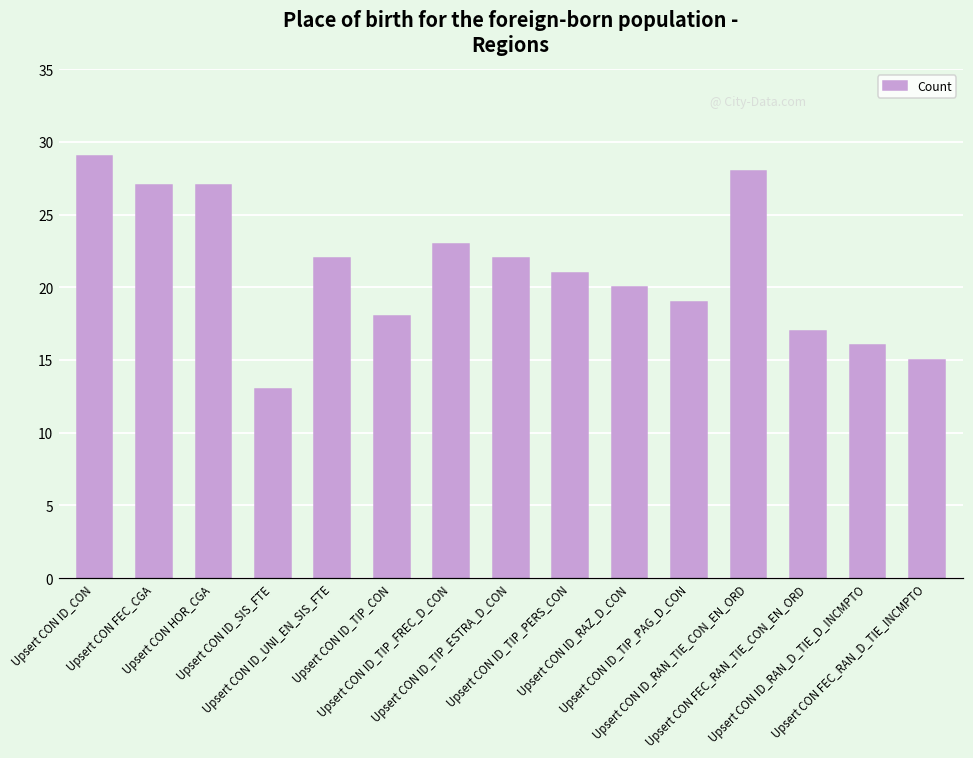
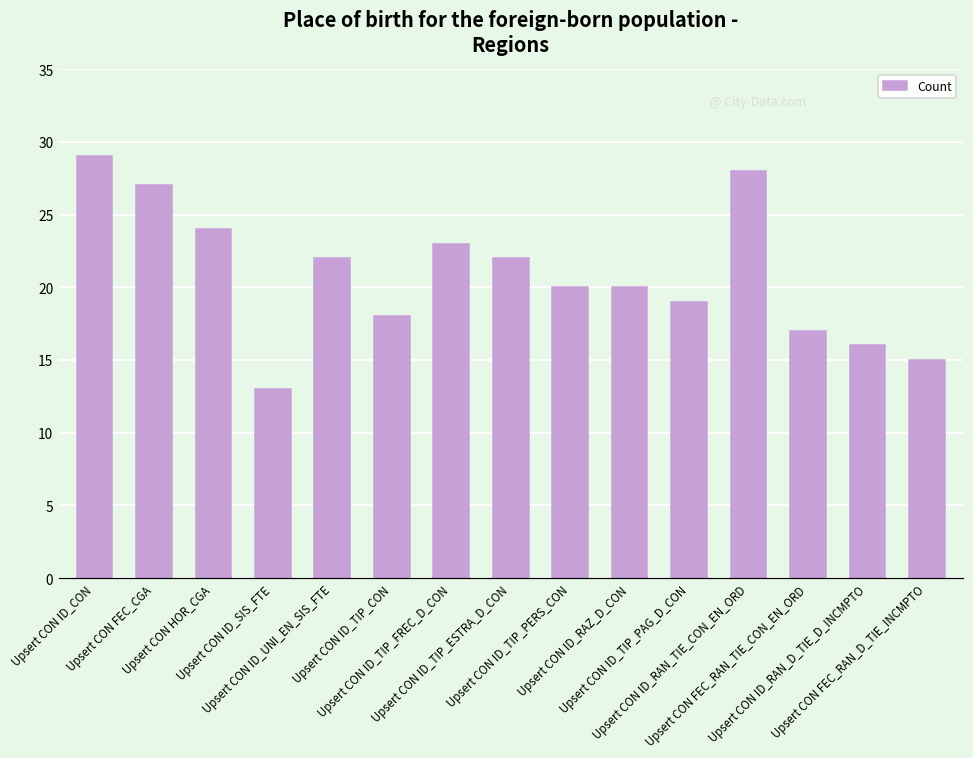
  {
    "Upsert CON ID_CON": 29,
    "Upsert CON FEC_CGA": 27,
-   "Upsert CON HOR_CGA": 27,
+   "Upsert CON HOR_CGA": 24,
    "Upsert CON ID_SIS_FTE": 13,
    "Upsert CON ID_UNI_EN_SIS_FTE": 22,
    "Upsert CON ID_TIP_CON": 18,
    "Upsert CON ID_TIP_FREC_D_CON": 23,
    "Upsert CON ID_TIP_ESTRA_D_CON": 22,
-   "Upsert CON ID_TIP_PERS_CON": 21,
+   "Upsert CON ID_TIP_PERS_CON": 20,
    "Upsert CON ID_RAZ_D_CON": 20,
    "Upsert CON ID_TIP_PAG_D_CON": 19,
    "Upsert CON ID_RAN_TIE_CON_EN_ORD": 28,
    "Upsert CON FEC_RAN_TIE_CON_EN_ORD": 17,
    "Upsert CON ID_RAN_D_TIE_D_INCMPTO": 16,
    "Upsert CON FEC_RAN_D_TIE_INCMPTO": 15
  }
